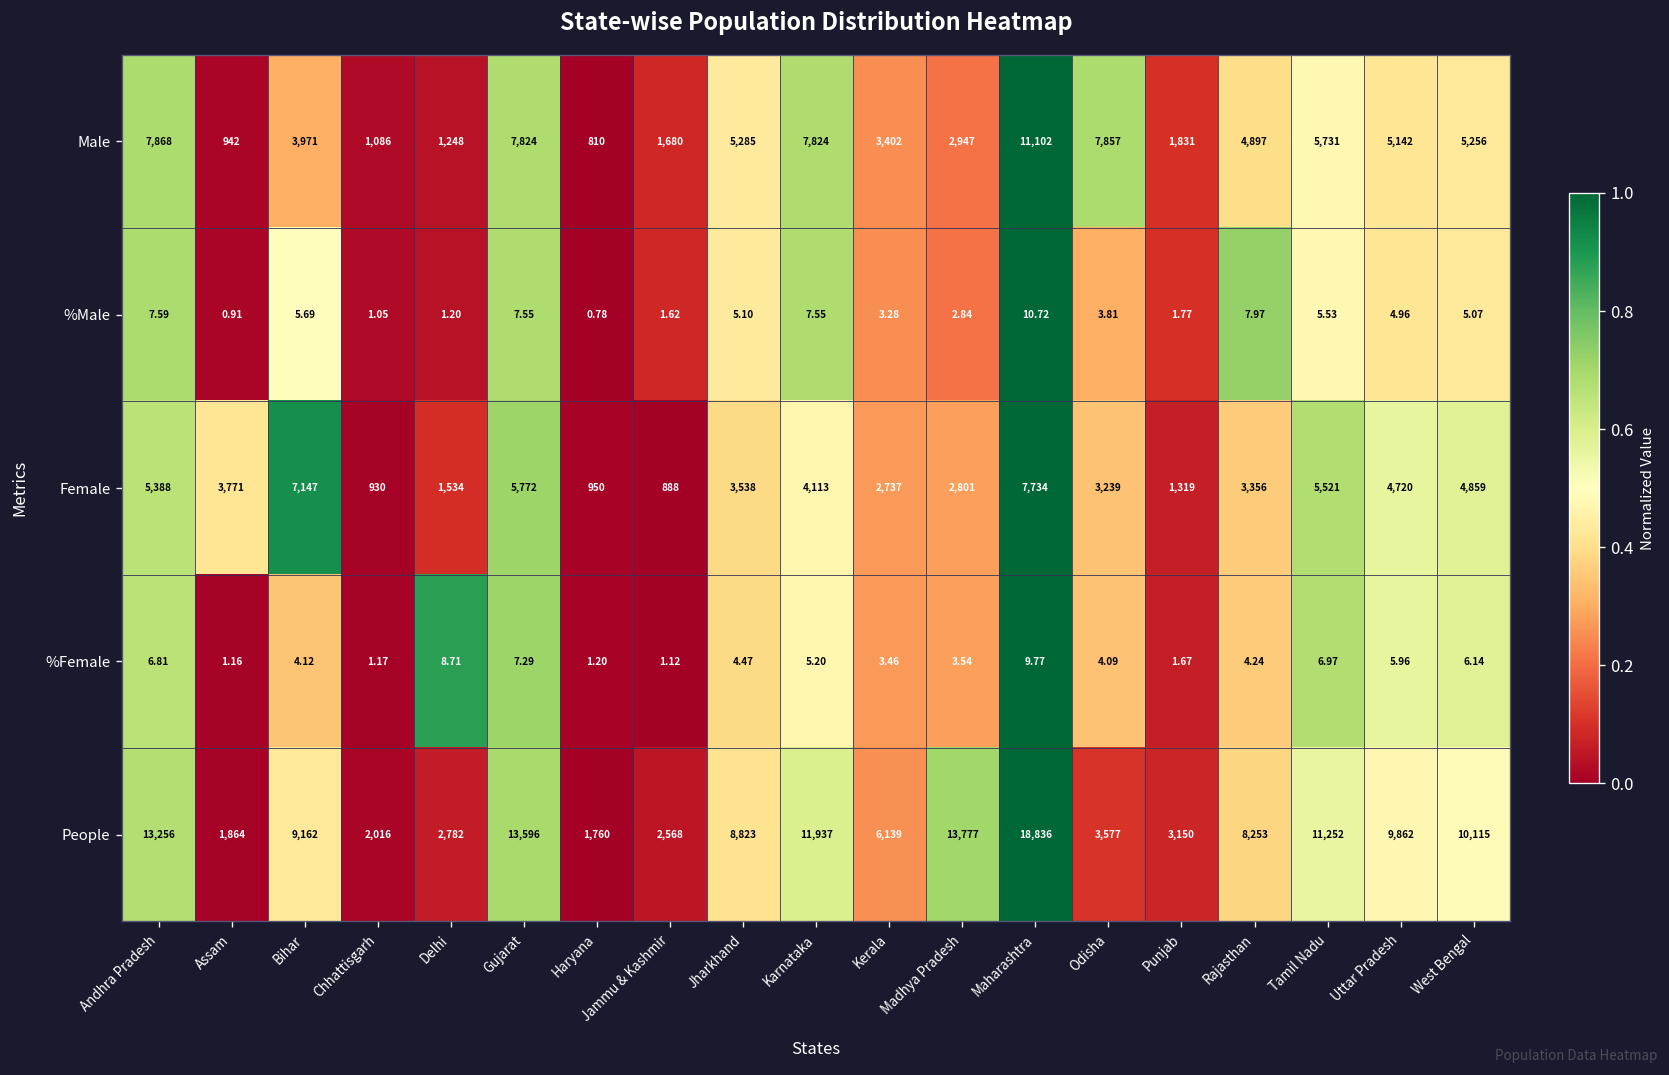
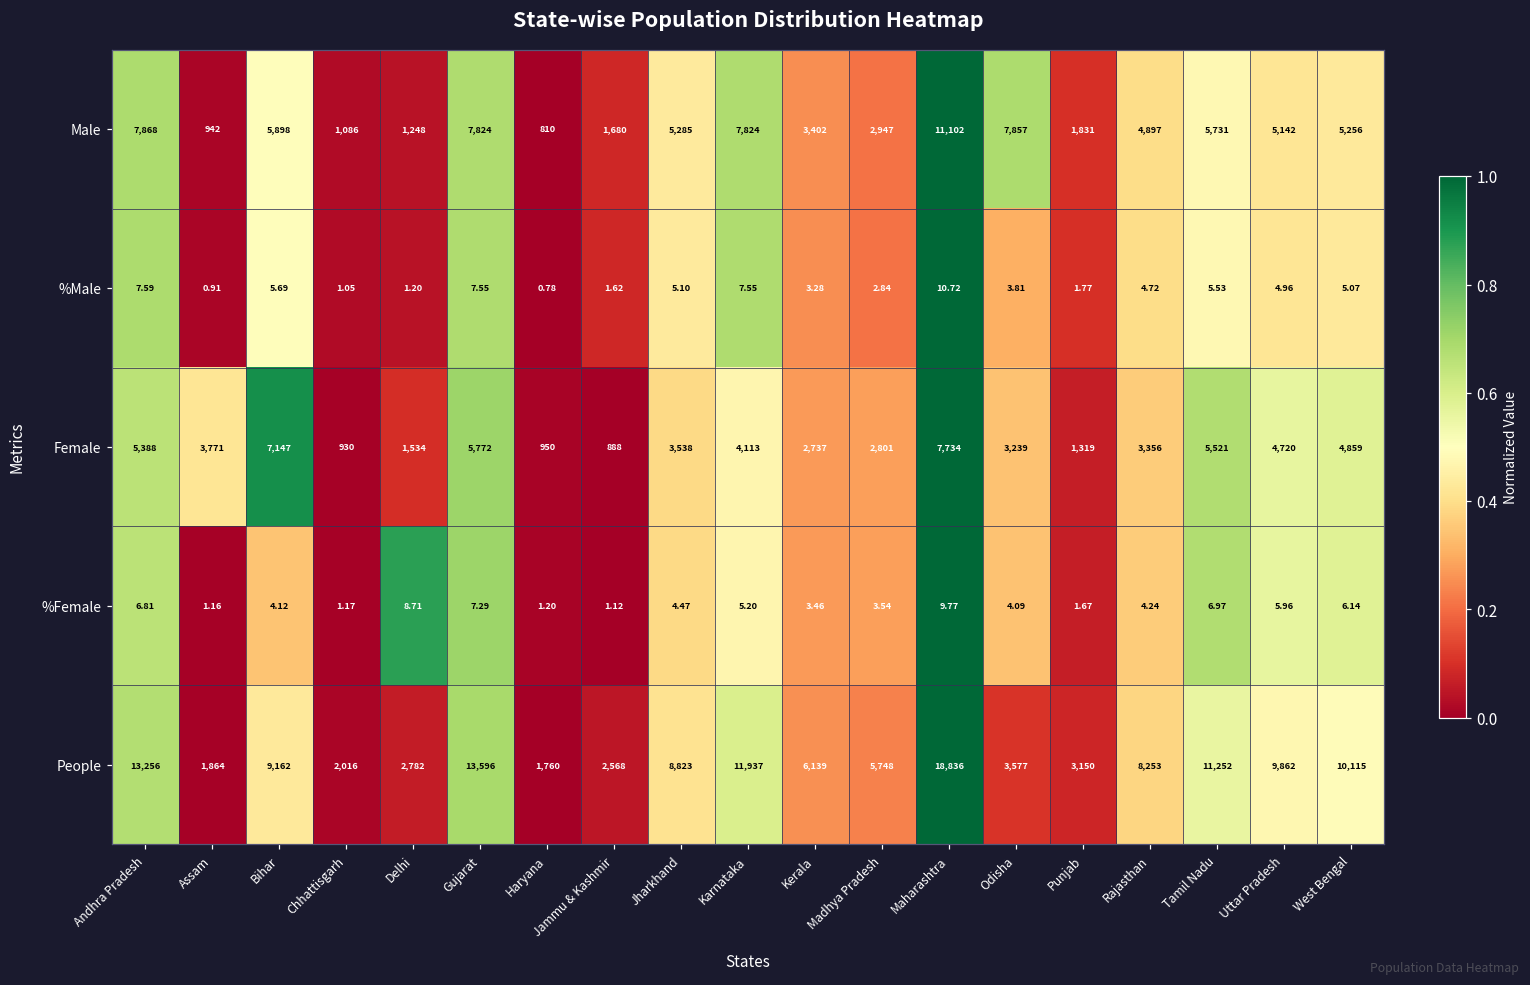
  {
    "Male": {
      "Andhra Pradesh": "7,868",
      "Assam": "942",
-     "Bihar": "3,971",
+     "Bihar": "5,898",
      "Chhattisgarh": "1,086",
      "Delhi": "1,248",
      "Gujarat": "7,824",
      "Haryana": "810",
      "Jammu & Kashmir": "1,680",
      "Jharkhand": "5,285",
      "Karnataka": "7,824",
      "Kerala": "3,402",
      "Madhya Pradesh": "2,947",
      "Maharashtra": "11,102",
      "Odisha": "7,857",
      "Punjab": "1,831",
      "Rajasthan": "4,897",
      "Tamil Nadu": "5,731",
      "Uttar Pradesh": "5,142",
      "West Bengal": "5,256"
    },
    "%Male": {
      "Andhra Pradesh": "7.59",
      "Assam": "0.91",
      "Bihar": "5.69",
      "Chhattisgarh": "1.05",
      "Delhi": "1.20",
      "Gujarat": "7.55",
      "Haryana": "0.78",
      "Jammu & Kashmir": "1.62",
      "Jharkhand": "5.10",
      "Karnataka": "7.55",
      "Kerala": "3.28",
      "Madhya Pradesh": "2.84",
      "Maharashtra": "10.72",
      "Odisha": "3.81",
      "Punjab": "1.77",
-     "Rajasthan": "7.97",
+     "Rajasthan": "4.72",
      "Tamil Nadu": "5.53",
      "Uttar Pradesh": "4.96",
      "West Bengal": "5.07"
    },
    "Female": {
      "Andhra Pradesh": "5,388",
      "Assam": "3,771",
      "Bihar": "7,147",
      "Chhattisgarh": "930",
      "Delhi": "1,534",
      "Gujarat": "5,772",
      "Haryana": "950",
      "Jammu & Kashmir": "888",
      "Jharkhand": "3,538",
      "Karnataka": "4,113",
      "Kerala": "2,737",
      "Madhya Pradesh": "2,801",
      "Maharashtra": "7,734",
      "Odisha": "3,239",
      "Punjab": "1,319",
      "Rajasthan": "3,356",
      "Tamil Nadu": "5,521",
      "Uttar Pradesh": "4,720",
      "West Bengal": "4,859"
    },
    "%Female": {
      "Andhra Pradesh": "6.81",
      "Assam": "1.16",
      "Bihar": "4.12",
      "Chhattisgarh": "1.17",
      "Delhi": "8.71",
      "Gujarat": "7.29",
      "Haryana": "1.20",
      "Jammu & Kashmir": "1.12",
      "Jharkhand": "4.47",
      "Karnataka": "5.20",
      "Kerala": "3.46",
      "Madhya Pradesh": "3.54",
      "Maharashtra": "9.77",
      "Odisha": "4.09",
      "Punjab": "1.67",
      "Rajasthan": "4.24",
      "Tamil Nadu": "6.97",
      "Uttar Pradesh": "5.96",
      "West Bengal": "6.14"
    },
    "People": {
      "Andhra Pradesh": "13,256",
      "Assam": "1,864",
      "Bihar": "9,162",
      "Chhattisgarh": "2,016",
      "Delhi": "2,782",
      "Gujarat": "13,596",
      "Haryana": "1,760",
      "Jammu & Kashmir": "2,568",
      "Jharkhand": "8,823",
      "Karnataka": "11,937",
      "Kerala": "6,139",
-     "Madhya Pradesh": "13,777",
+     "Madhya Pradesh": "5,748",
      "Maharashtra": "18,836",
      "Odisha": "3,577",
      "Punjab": "3,150",
      "Rajasthan": "8,253",
      "Tamil Nadu": "11,252",
      "Uttar Pradesh": "9,862",
      "West Bengal": "10,115"
    }
  }
